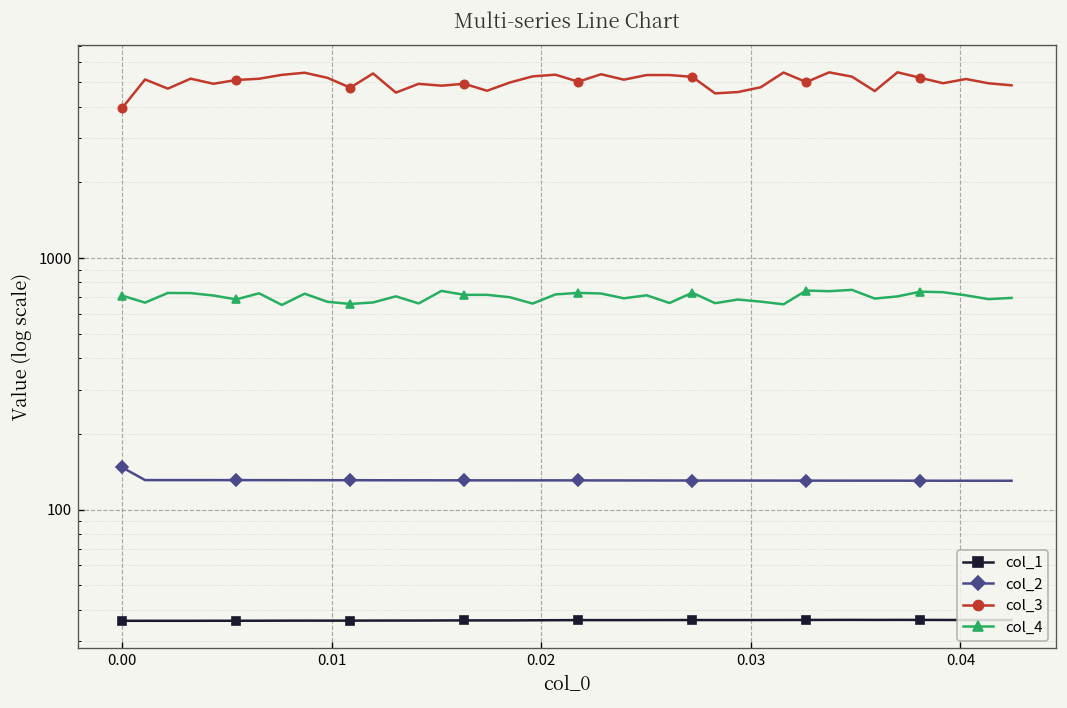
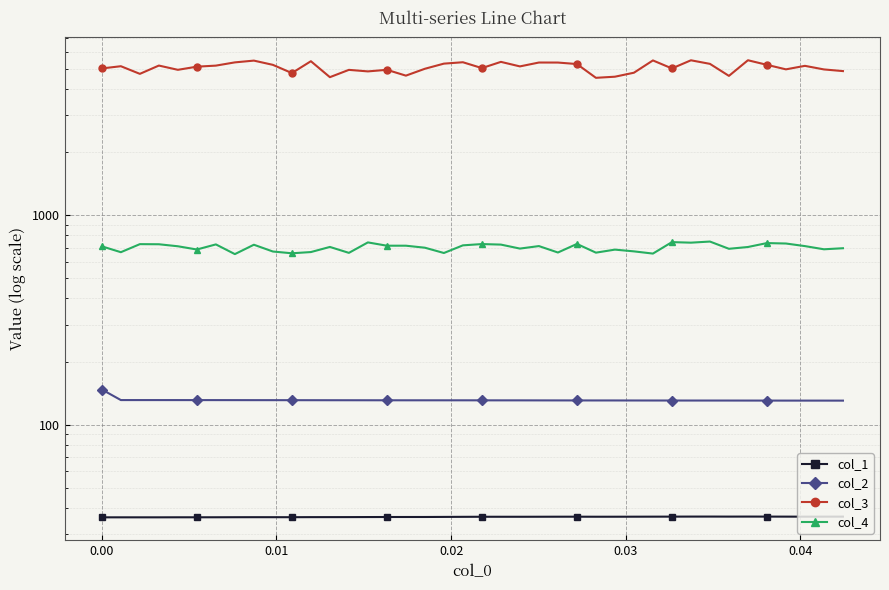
  {
    "col_1": {
      "0.00": 36
    },
    "col_2": {
      "0.00": 150
    },
    "col_3": {
-     "0.00": 4000
+     "0.00": 5000
    },
    "col_4": {
      "0.00": 710
    }
  }
